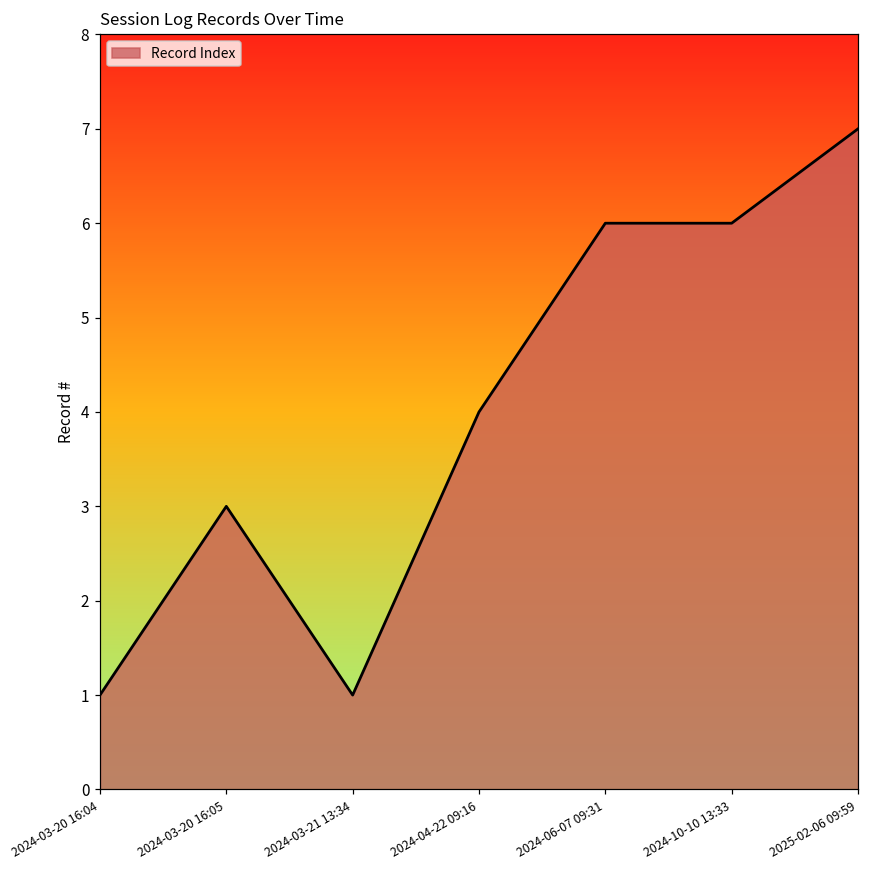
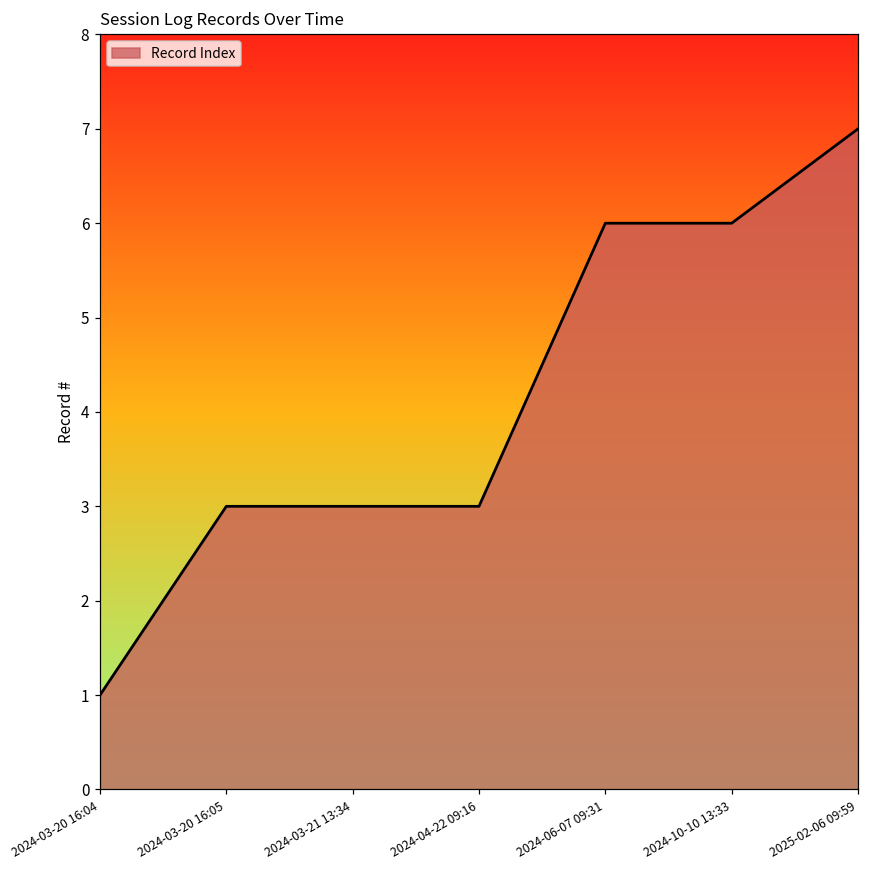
  {
    "2024-03-20 16:04": 1,
    "2024-03-20 16:05": 3,
-   "2024-03-21 13:34": 1,
-   "2024-04-22 09:16": 4,
+   "2024-03-21 13:34": 3,
+   "2024-04-22 09:16": 3,
    "2024-06-07 09:31": 6,
    "2024-10-10 13:33": 6,
    "2025-02-06 09:59": 7
  }
